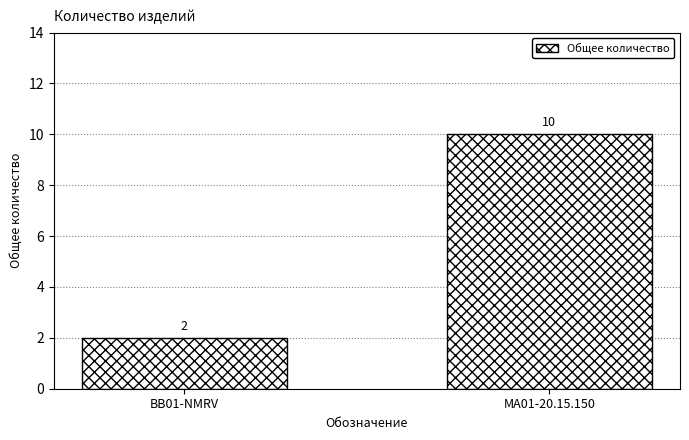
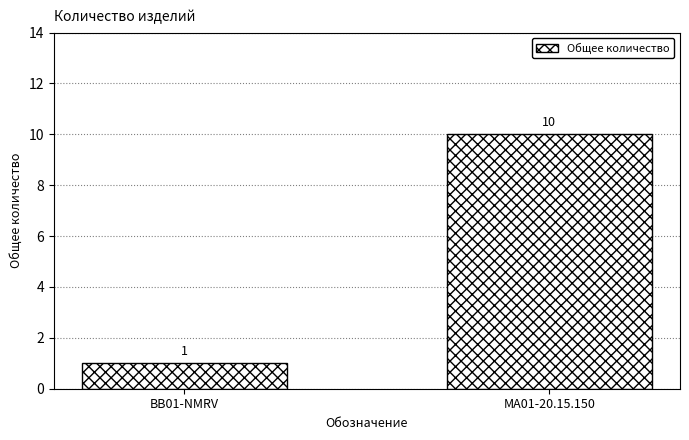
  {
-   "BB01-NMRV": 2,
+   "BB01-NMRV": 1,
    "MA01-20.15.150": 10
  }
